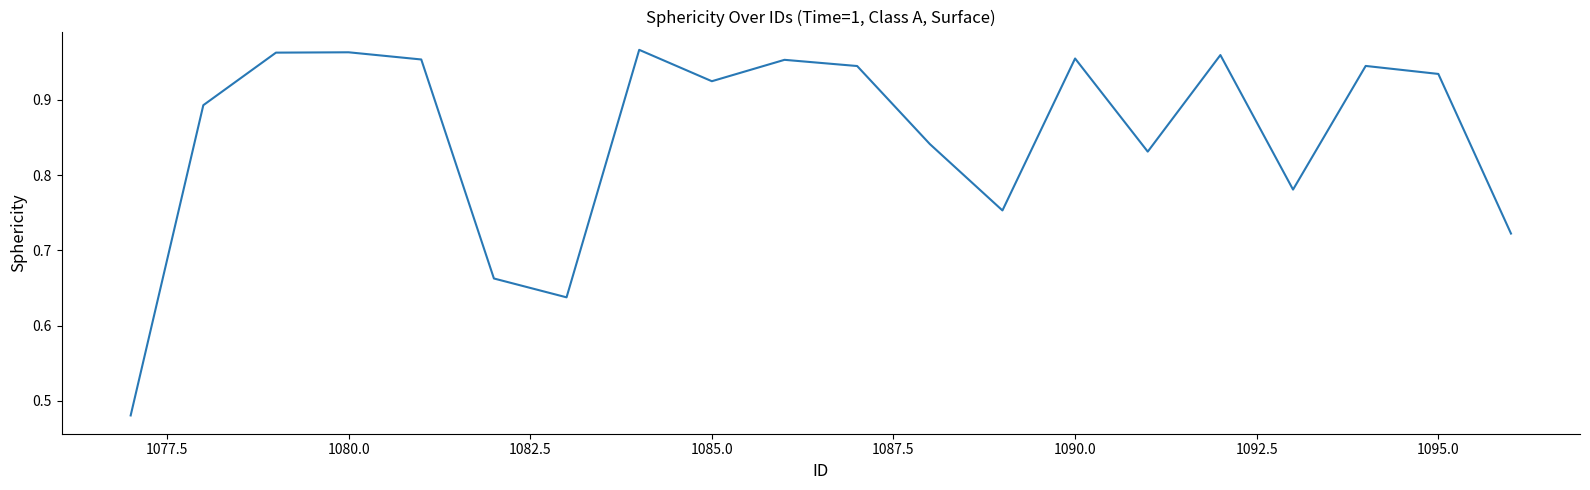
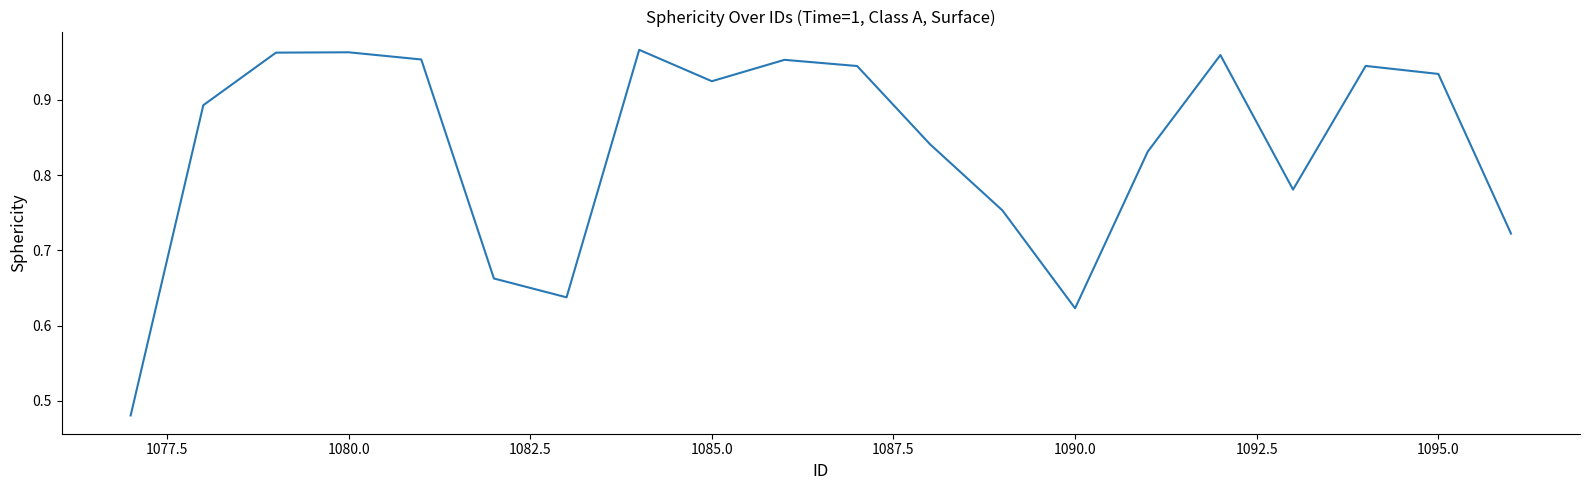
  {
    "1080.0": 0.96,
    "1085.0": 0.92,
-   "1090.0": 0.95,
+   "1090.0": 0.62,
    "1095.0": 0.93
  }
